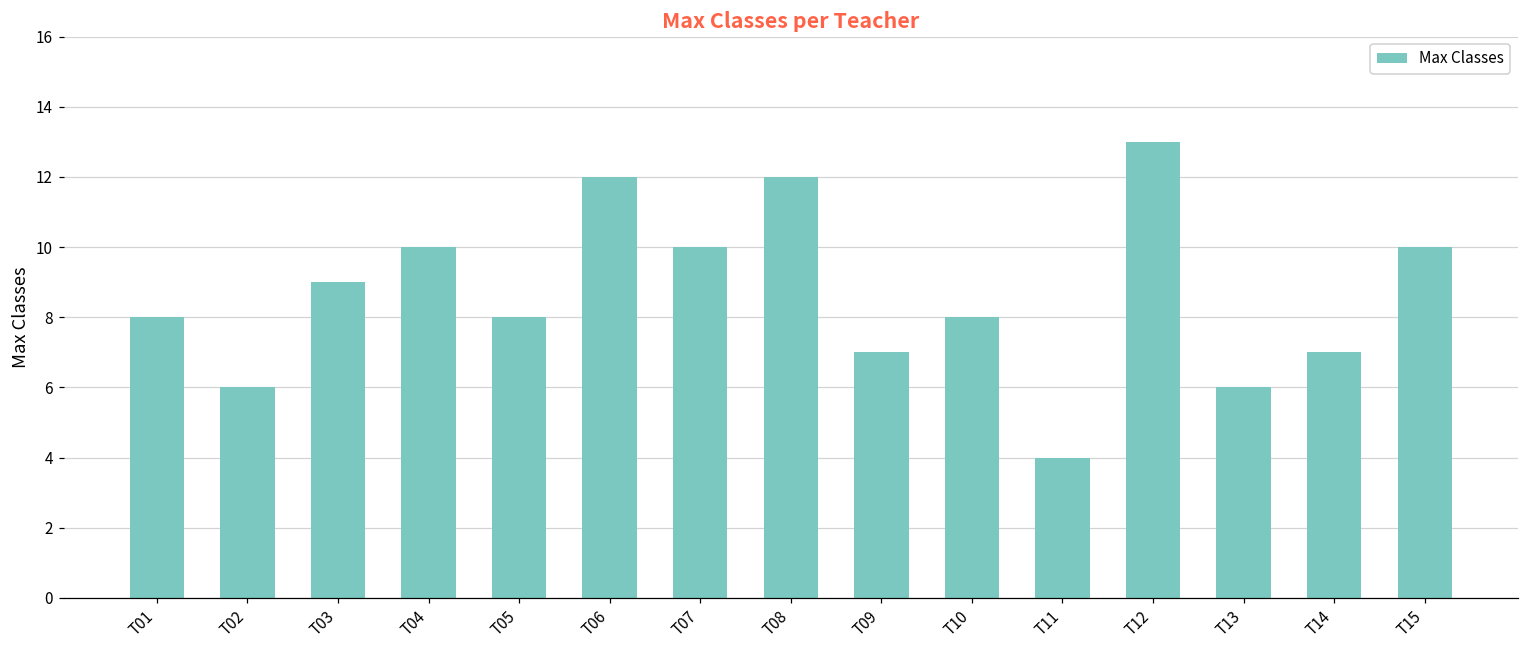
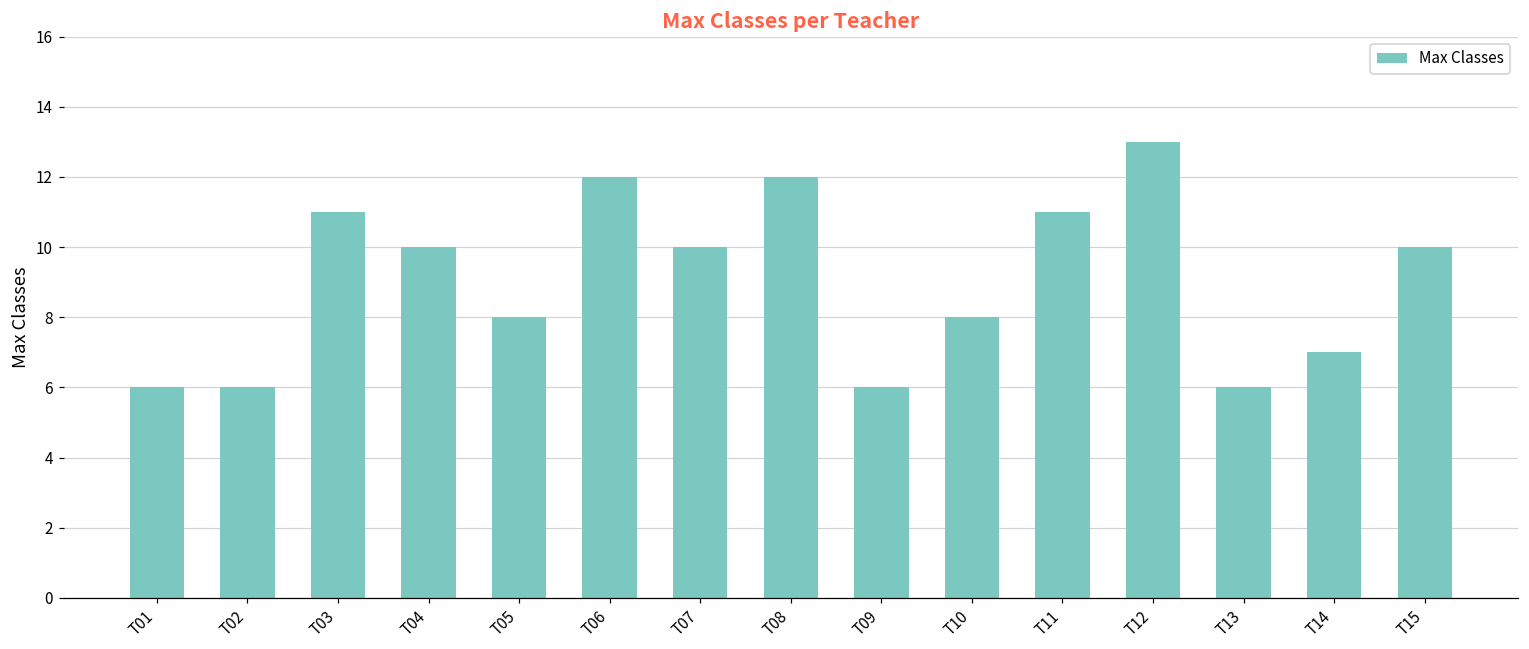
  {
-   "T01": 8,
+   "T01": 6,
    "T02": 6,
-   "T03": 9,
+   "T03": 11,
    "T04": 10,
    "T05": 8,
    "T06": 12,
    "T07": 10,
    "T08": 12,
-   "T09": 7,
+   "T09": 6,
    "T10": 8,
-   "T11": 4,
+   "T11": 11,
    "T12": 13,
    "T13": 6,
    "T14": 7,
    "T15": 10
  }
